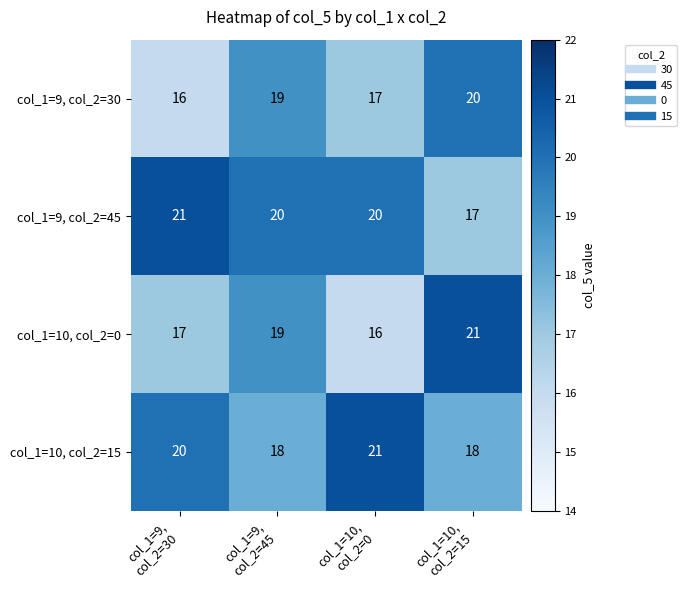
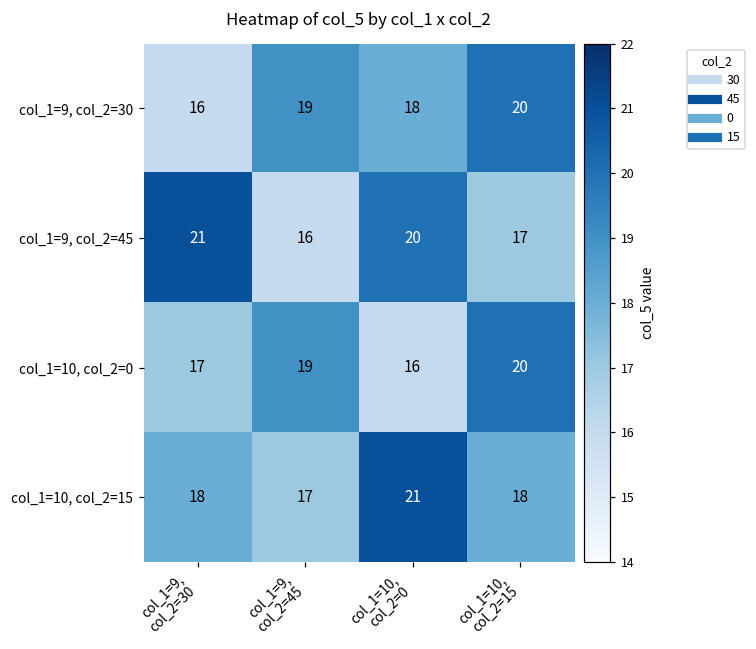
  {
    "col_1=9, col_2=30": {
      "col_1=9, col_2=30": 16,
      "col_1=9, col_2=45": 19,
-     "col_1=10, col_2=0": 17,
+     "col_1=10, col_2=0": 18,
      "col_1=10, col_2=15": 20
    },
    "col_1=9, col_2=45": {
      "col_1=9, col_2=30": 21,
-     "col_1=9, col_2=45": 20,
+     "col_1=9, col_2=45": 16,
      "col_1=10, col_2=0": 20,
      "col_1=10, col_2=15": 17
    },
    "col_1=10, col_2=0": {
      "col_1=9, col_2=30": 17,
      "col_1=9, col_2=45": 19,
      "col_1=10, col_2=0": 16,
-     "col_1=10, col_2=15": 21
+     "col_1=10, col_2=15": 20
    },
    "col_1=10, col_2=15": {
-     "col_1=9, col_2=30": 20,
-     "col_1=9, col_2=45": 18,
+     "col_1=9, col_2=30": 18,
+     "col_1=9, col_2=45": 17,
      "col_1=10, col_2=0": 21,
      "col_1=10, col_2=15": 18
    }
  }
